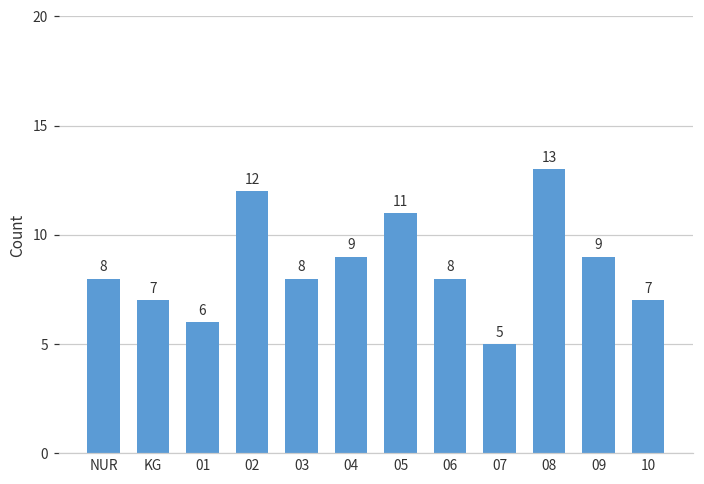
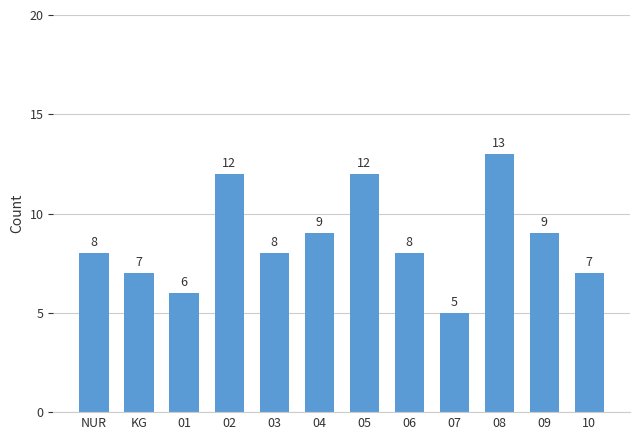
  {
    "NUR": 8,
    "KG": 7,
    "01": 6,
    "02": 12,
    "03": 8,
    "04": 9,
-   "05": 11,
+   "05": 12,
    "06": 8,
    "07": 5,
    "08": 13,
    "09": 9,
    "10": 7
  }
